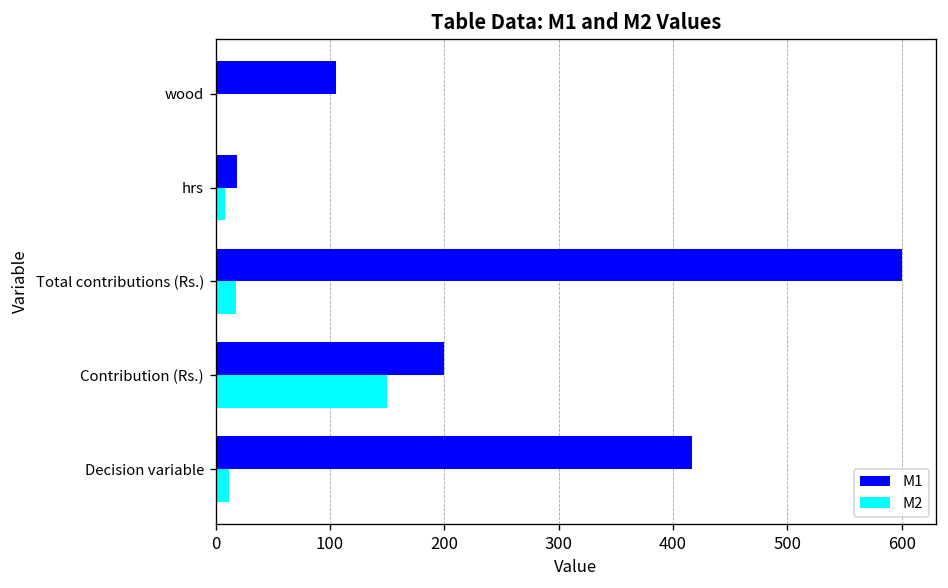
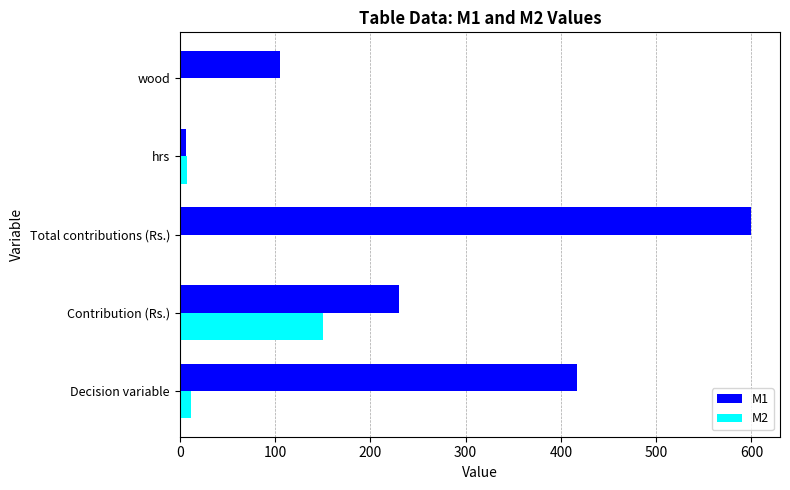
  {
    "M1": {
      "wood": 110,
-     "hrs": 20,
+     "hrs": 10,
      "Total contributions (Rs.)": 600,
-     "Contribution (Rs.)": 200,
+     "Contribution (Rs.)": 230,
      "Decision variable": 420
    },
    "M2": {
      "hrs": 10,
-     "Total contributions (Rs.)": 20,
+     "Total contributions (Rs.)": 0,
      "Contribution (Rs.)": 150,
      "Decision variable": 10
    }
  }
